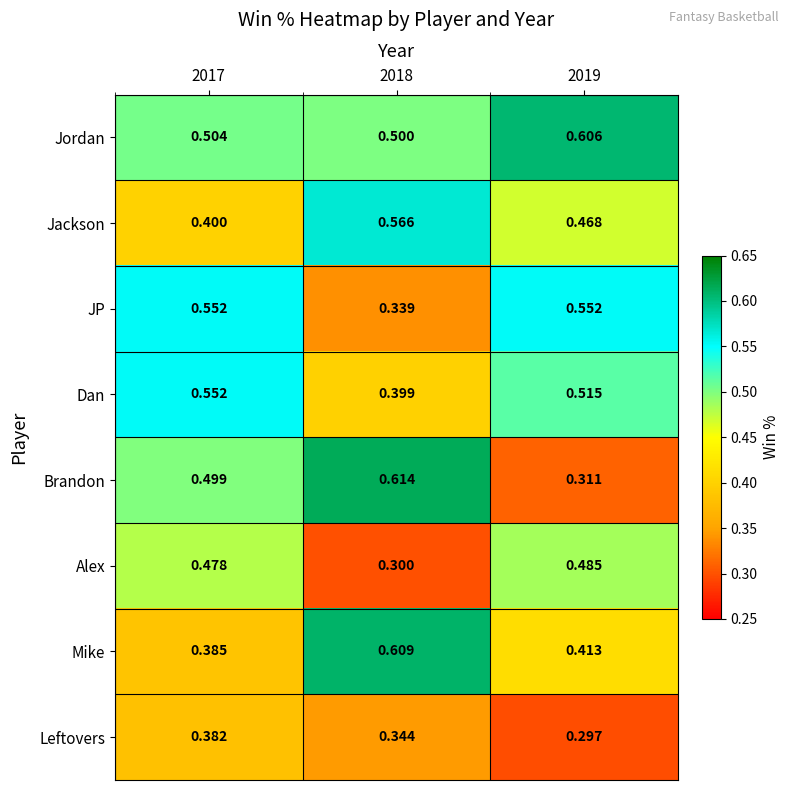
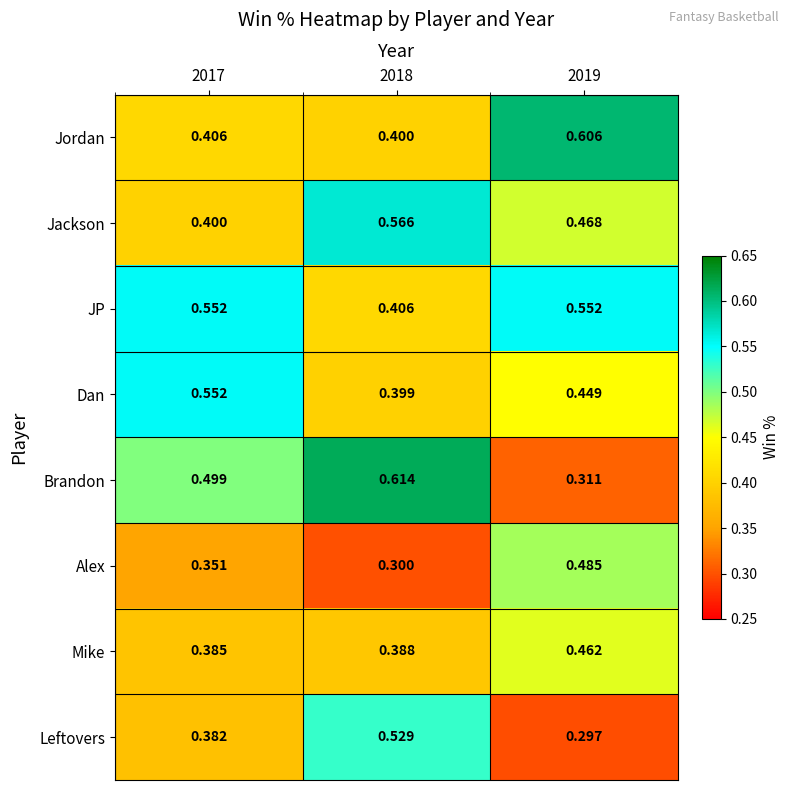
  {
    "Jordan": {
-     "2017": 0.504,
-     "2018": 0.500,
+     "2017": 0.406,
+     "2018": 0.400,
      "2019": 0.606
    },
    "Jackson": {
      "2017": 0.400,
      "2018": 0.566,
      "2019": 0.468
    },
    "JP": {
      "2017": 0.552,
-     "2018": 0.339,
+     "2018": 0.406,
      "2019": 0.552
    },
    "Dan": {
      "2017": 0.552,
      "2018": 0.399,
-     "2019": 0.515
+     "2019": 0.449
    },
    "Brandon": {
      "2017": 0.499,
      "2018": 0.614,
      "2019": 0.311
    },
    "Alex": {
-     "2017": 0.478,
+     "2017": 0.351,
      "2018": 0.300,
      "2019": 0.485
    },
    "Mike": {
      "2017": 0.385,
-     "2018": 0.609,
-     "2019": 0.413
+     "2018": 0.388,
+     "2019": 0.462
    },
    "Leftovers": {
      "2017": 0.382,
-     "2018": 0.344,
+     "2018": 0.529,
      "2019": 0.297
    }
  }
